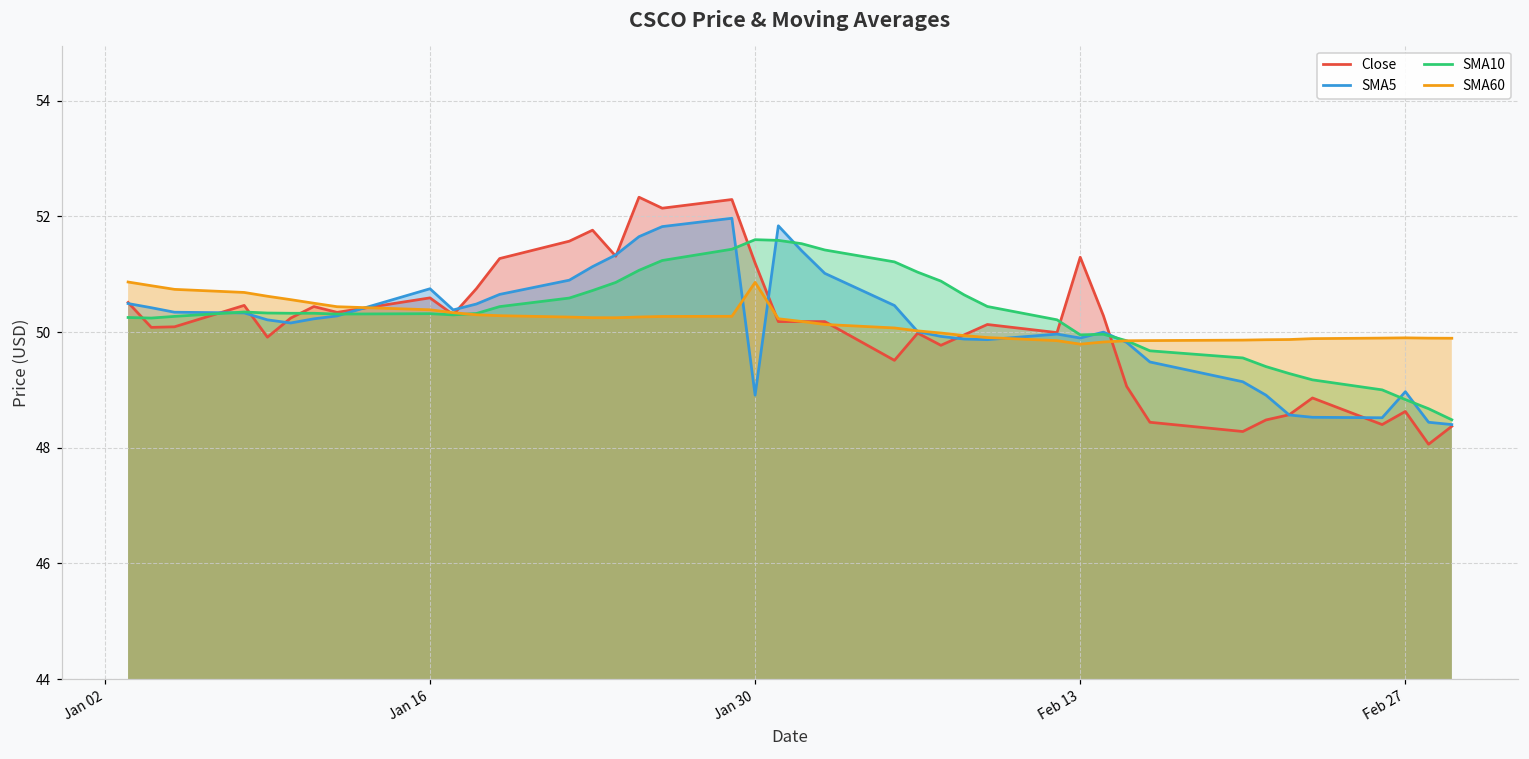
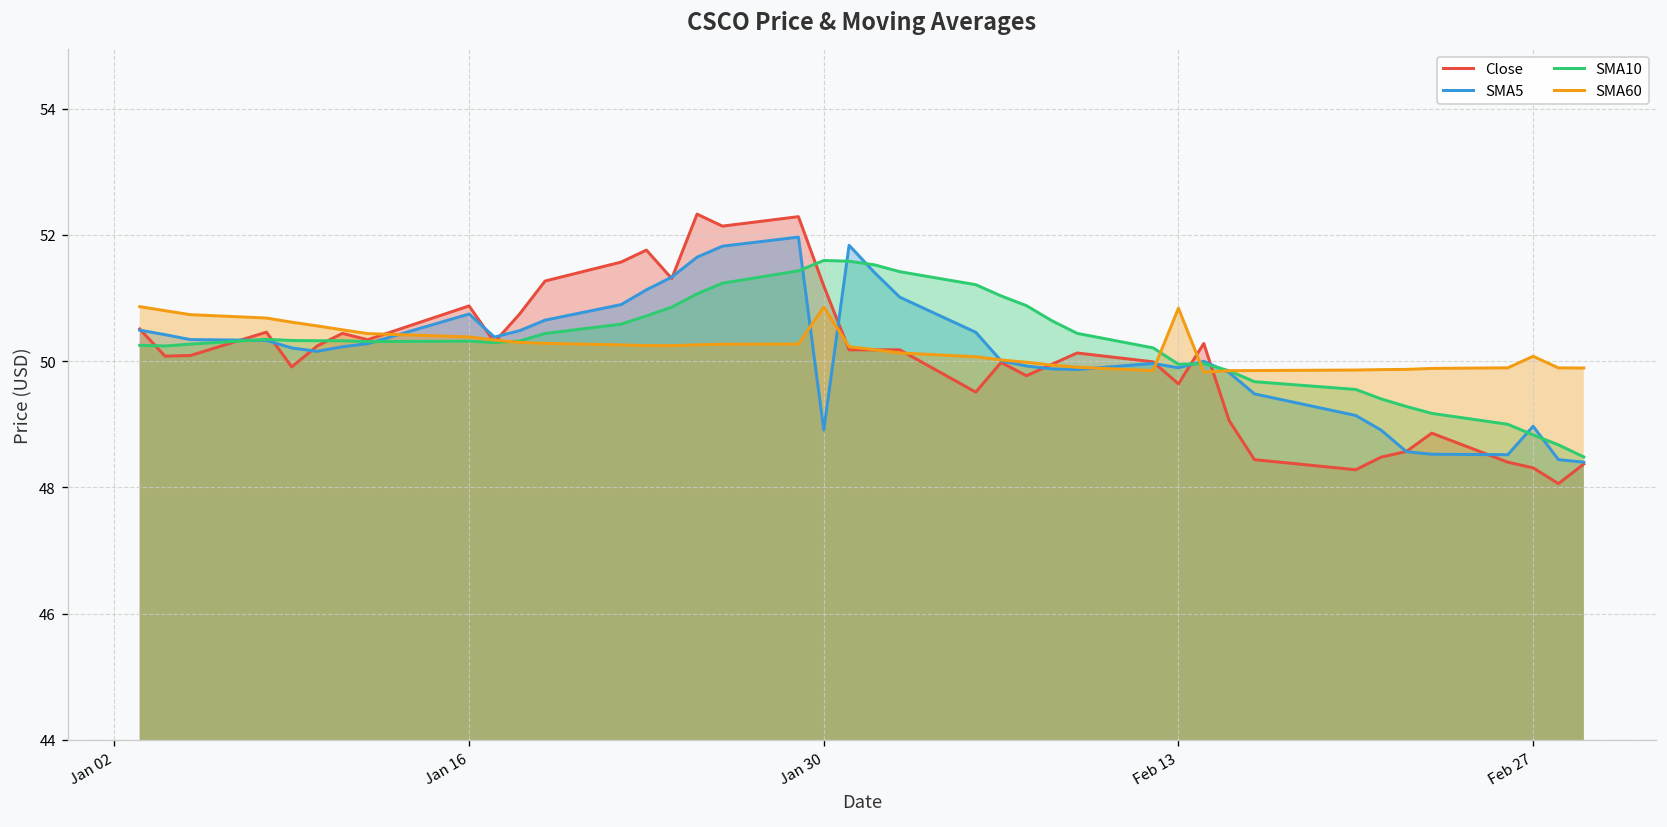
  {
    "Close": {
-     "Jan 16": 50.6,
+     "Jan 16": 50.9,
      "Jan 30": 51.2,
-     "Feb 13": 51.3,
-     "Feb 27": 48.6
+     "Feb 13": 49.6,
+     "Feb 27": 48.3
    },
    "SMA5": {
      "Jan 16": 50.7,
      "Jan 30": 48.9,
      "Feb 13": 49.9,
      "Feb 27": 49.0
    },
    "SMA10": {
      "Jan 16": 50.3,
      "Jan 30": 51.6,
      "Feb 13": 50.0,
      "Feb 27": 48.8
    },
    "SMA60": {
      "Jan 16": 50.4,
      "Jan 30": 50.9,
-     "Feb 13": 49.8,
-     "Feb 27": 49.9
+     "Feb 13": 50.8,
+     "Feb 27": 50.1
    }
  }
